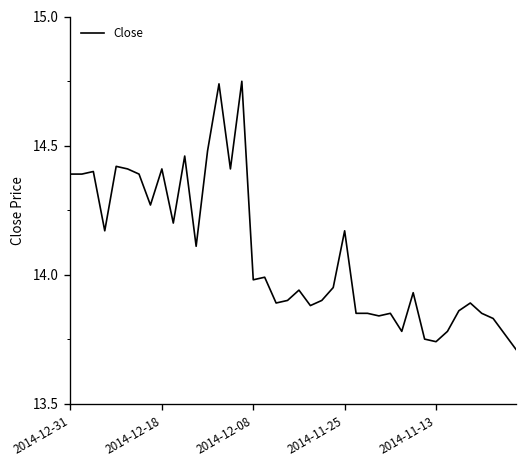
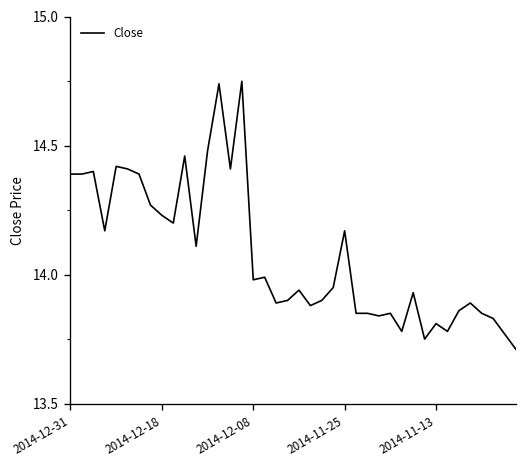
  {
    "2014-12-31": 14.39,
-   "2014-12-18": 14.41,
+   "2014-12-18": 14.23,
    "2014-12-08": 13.98,
    "2014-11-25": 14.17,
-   "2014-11-13": 13.74
+   "2014-11-13": 13.81
  }
